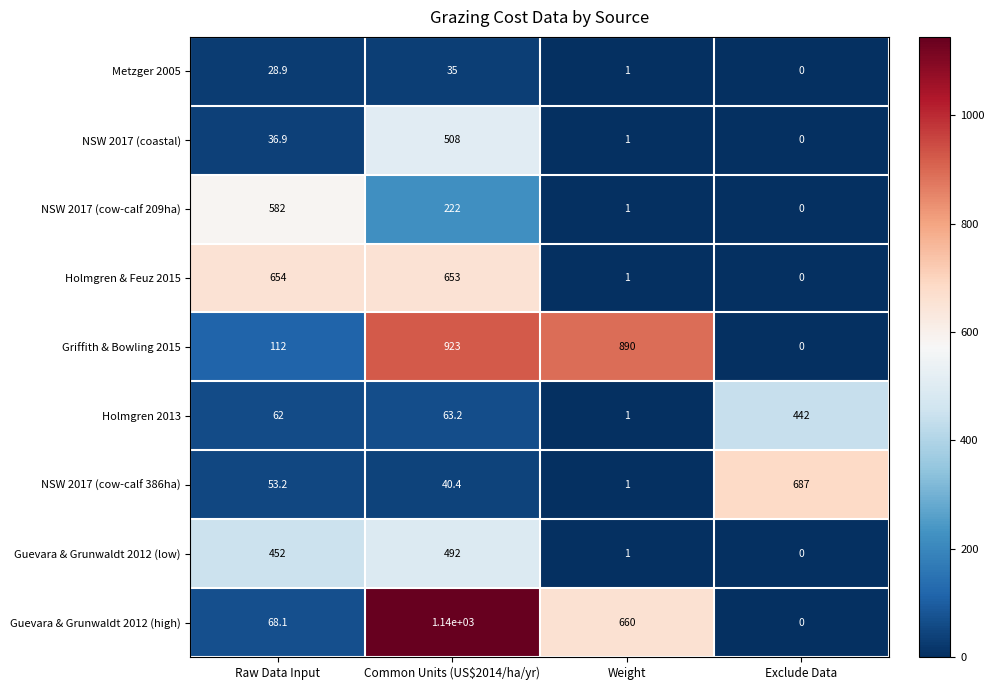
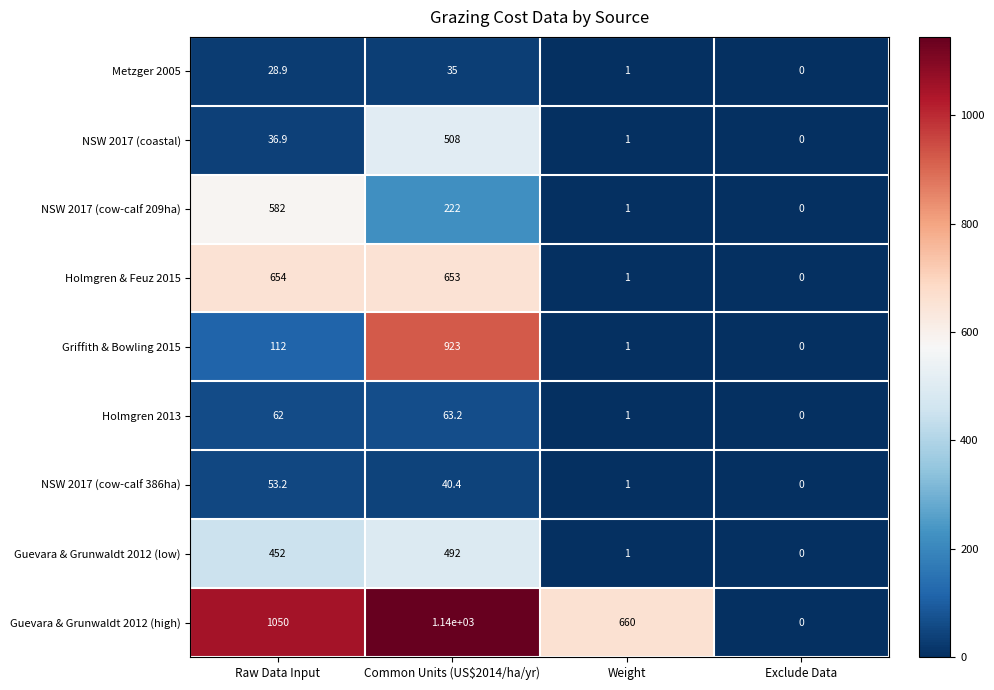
  {
    "Metzger 2005": {
      "Raw Data Input": "28.9",
      "Common Units (US$2014/ha/yr)": "35",
      "Weight": "1",
      "Exclude Data": "0"
    },
    "NSW 2017 (coastal)": {
      "Raw Data Input": "36.9",
      "Common Units (US$2014/ha/yr)": "508",
      "Weight": "1",
      "Exclude Data": "0"
    },
    "NSW 2017 (cow-calf 209ha)": {
      "Raw Data Input": "582",
      "Common Units (US$2014/ha/yr)": "222",
      "Weight": "1",
      "Exclude Data": "0"
    },
    "Holmgren & Feuz 2015": {
      "Raw Data Input": "654",
      "Common Units (US$2014/ha/yr)": "653",
      "Weight": "1",
      "Exclude Data": "0"
    },
    "Griffith & Bowling 2015": {
      "Raw Data Input": "112",
      "Common Units (US$2014/ha/yr)": "923",
-     "Weight": "890",
+     "Weight": "1",
      "Exclude Data": "0"
    },
    "Holmgren 2013": {
      "Raw Data Input": "62",
      "Common Units (US$2014/ha/yr)": "63.2",
      "Weight": "1",
-     "Exclude Data": "442"
+     "Exclude Data": "0"
    },
    "NSW 2017 (cow-calf 386ha)": {
      "Raw Data Input": "53.2",
      "Common Units (US$2014/ha/yr)": "40.4",
      "Weight": "1",
-     "Exclude Data": "687"
+     "Exclude Data": "0"
    },
    "Guevara & Grunwaldt 2012 (low)": {
      "Raw Data Input": "452",
      "Common Units (US$2014/ha/yr)": "492",
      "Weight": "1",
      "Exclude Data": "0"
    },
    "Guevara & Grunwaldt 2012 (high)": {
-     "Raw Data Input": "68.1",
+     "Raw Data Input": "1050",
      "Common Units (US$2014/ha/yr)": "1.14e+03",
      "Weight": "660",
      "Exclude Data": "0"
    }
  }
